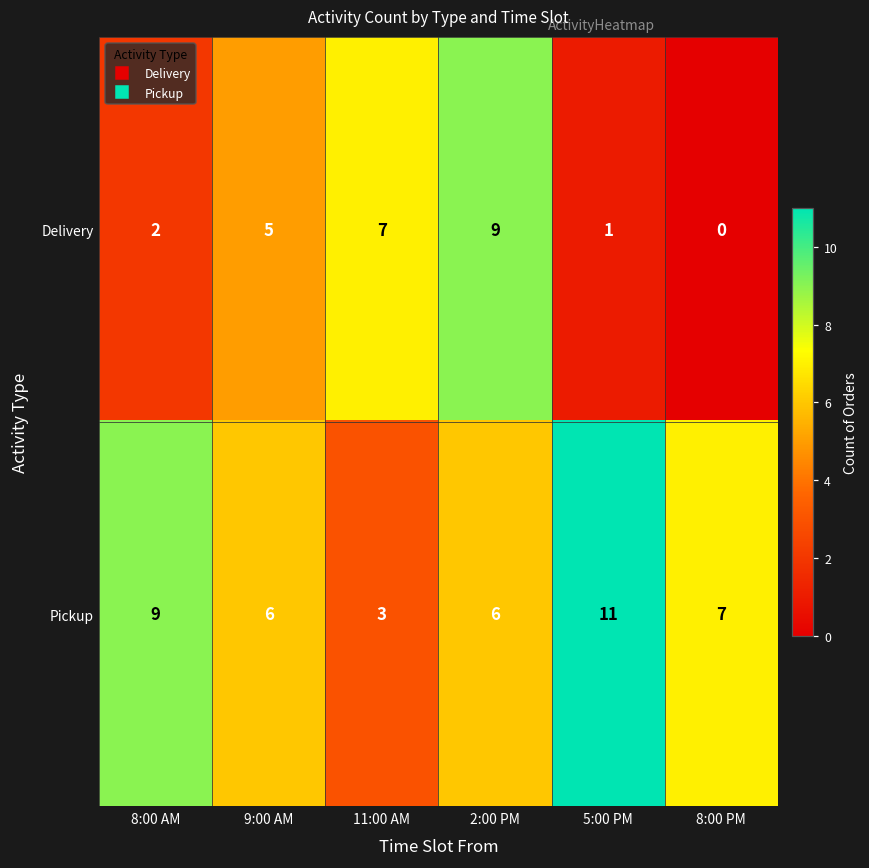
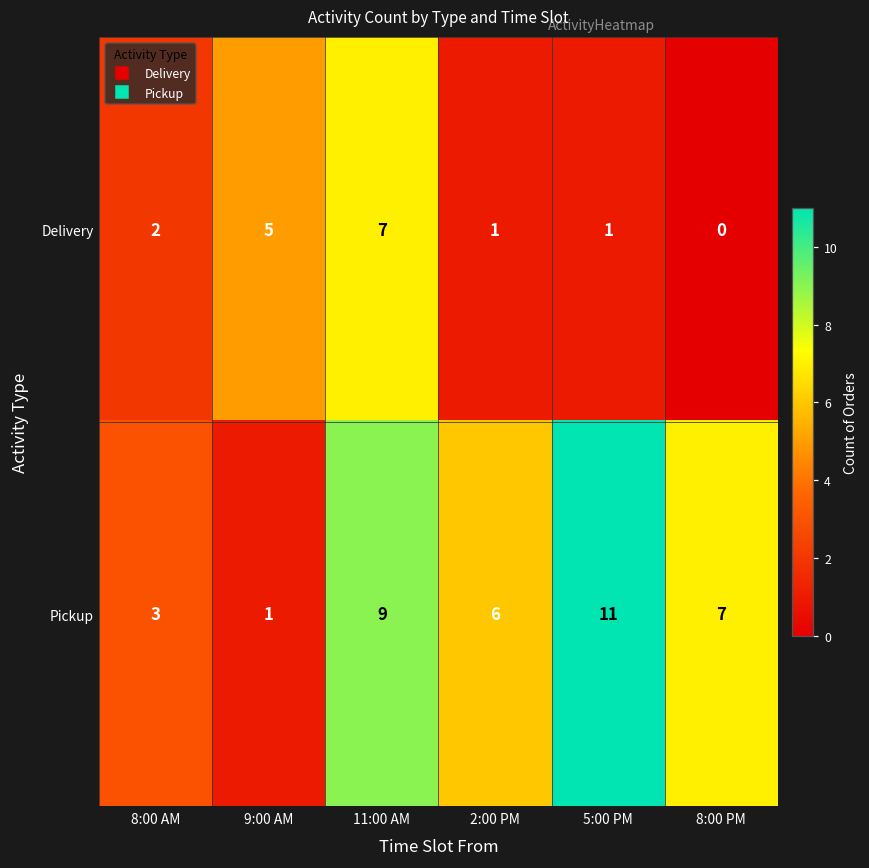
  {
    "Delivery": {
      "8:00 AM": 2,
      "9:00 AM": 5,
      "11:00 AM": 7,
-     "2:00 PM": 9,
+     "2:00 PM": 1,
      "5:00 PM": 1,
      "8:00 PM": 0
    },
    "Pickup": {
-     "8:00 AM": 9,
-     "9:00 AM": 6,
-     "11:00 AM": 3,
+     "8:00 AM": 3,
+     "9:00 AM": 1,
+     "11:00 AM": 9,
      "2:00 PM": 6,
      "5:00 PM": 11,
      "8:00 PM": 7
    }
  }
